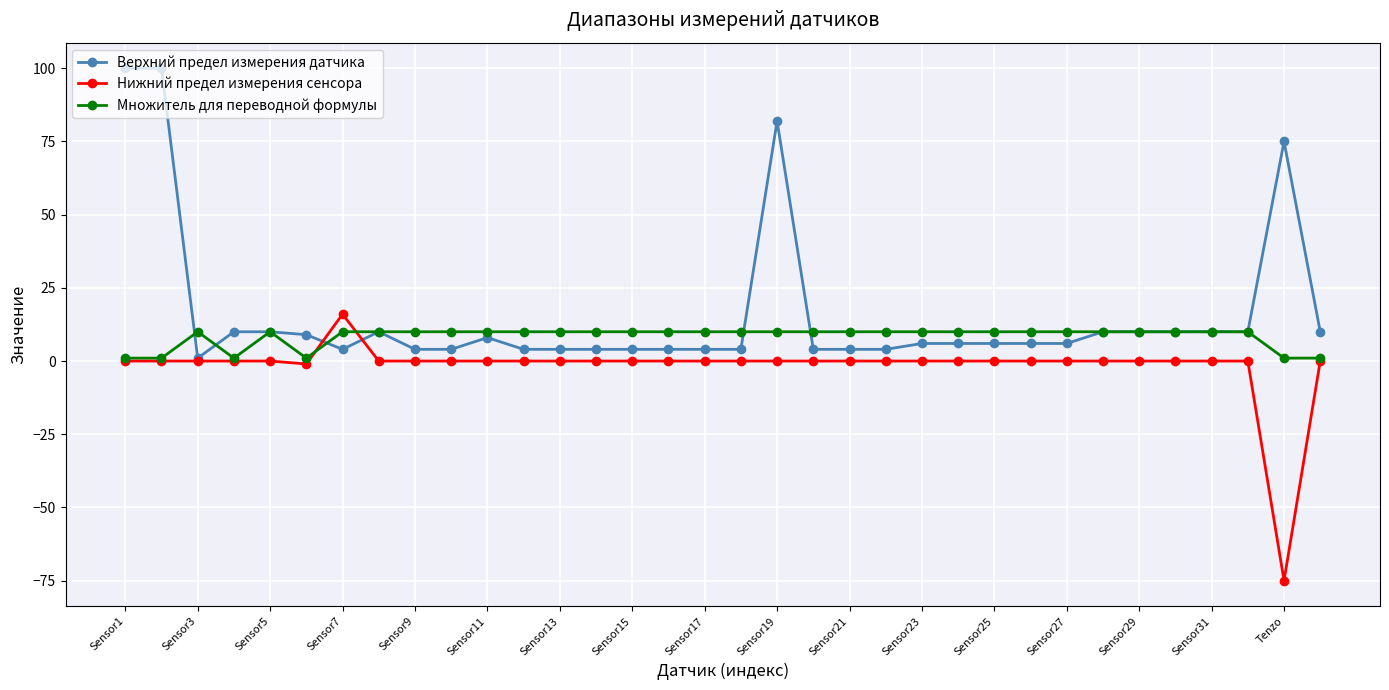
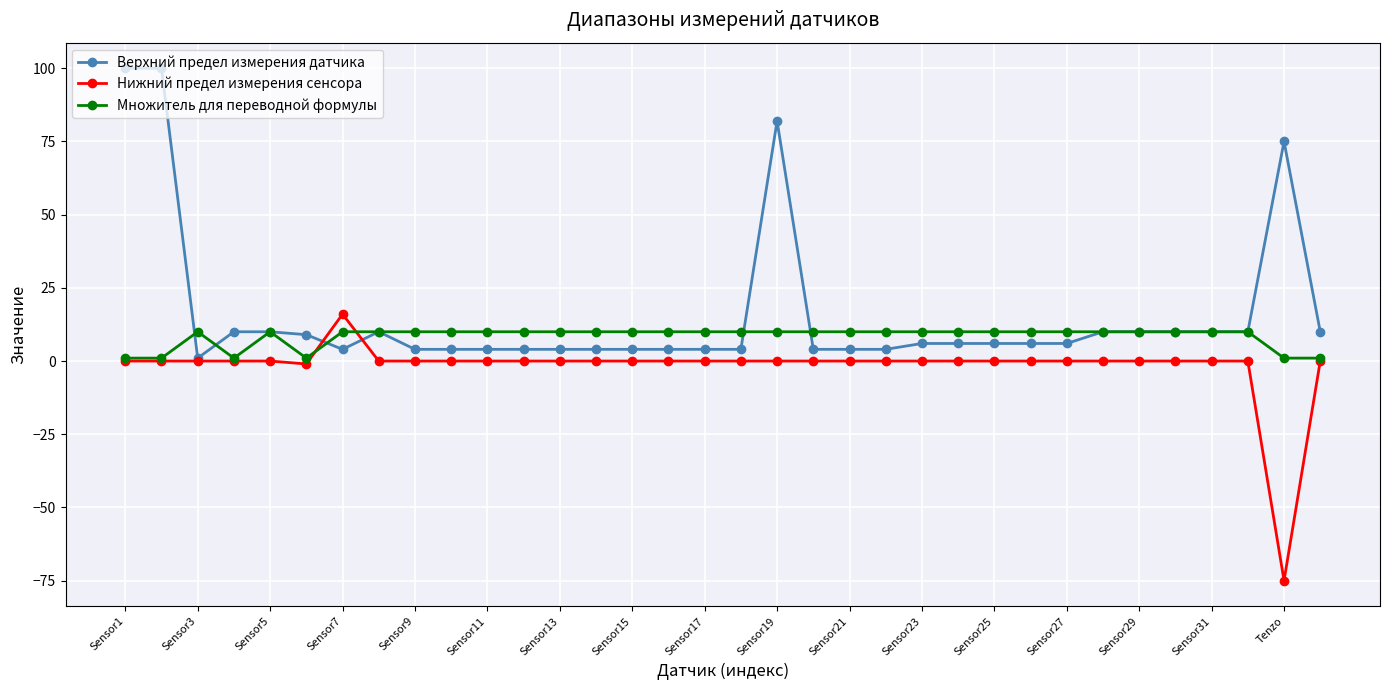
  {
    "Верхний предел измерения датчика": {
      "Sensor3": 1,
      "Sensor7": 4,
      "Sensor9": 4,
-     "Sensor11": 8,
+     "Sensor11": 4,
      "Sensor13": 4,
      "Sensor15": 4,
      "Sensor17": 4,
      "Sensor19": 82,
      "Sensor21": 4,
      "Sensor23": 6,
      "Sensor25": 6,
      "Sensor27": 6,
      "Tenzo": 75
    },
    "Нижний предел измерения сенсора": {
      "Sensor1": 0,
      "Sensor3": 0,
      "Sensor5": 0,
      "Sensor7": 16,
      "Sensor9": 0,
      "Sensor11": 0,
      "Sensor13": 0,
      "Sensor15": 0,
      "Sensor17": 0,
      "Sensor19": 0,
      "Sensor21": 0,
      "Sensor23": 0,
      "Sensor25": 0,
      "Sensor27": 0,
      "Sensor29": 0,
      "Sensor31": 0,
      "Tenzo": -75
    },
    "Множитель для переводной формулы": {
      "Sensor1": 1,
      "Sensor3": 10,
      "Sensor7": 10,
      "Sensor9": 10,
      "Sensor11": 10,
      "Sensor13": 10,
      "Sensor15": 10,
      "Sensor17": 10,
      "Sensor19": 10,
      "Sensor21": 10,
      "Sensor23": 10,
      "Sensor25": 10,
      "Sensor27": 10,
      "Tenzo": 1
    }
  }
